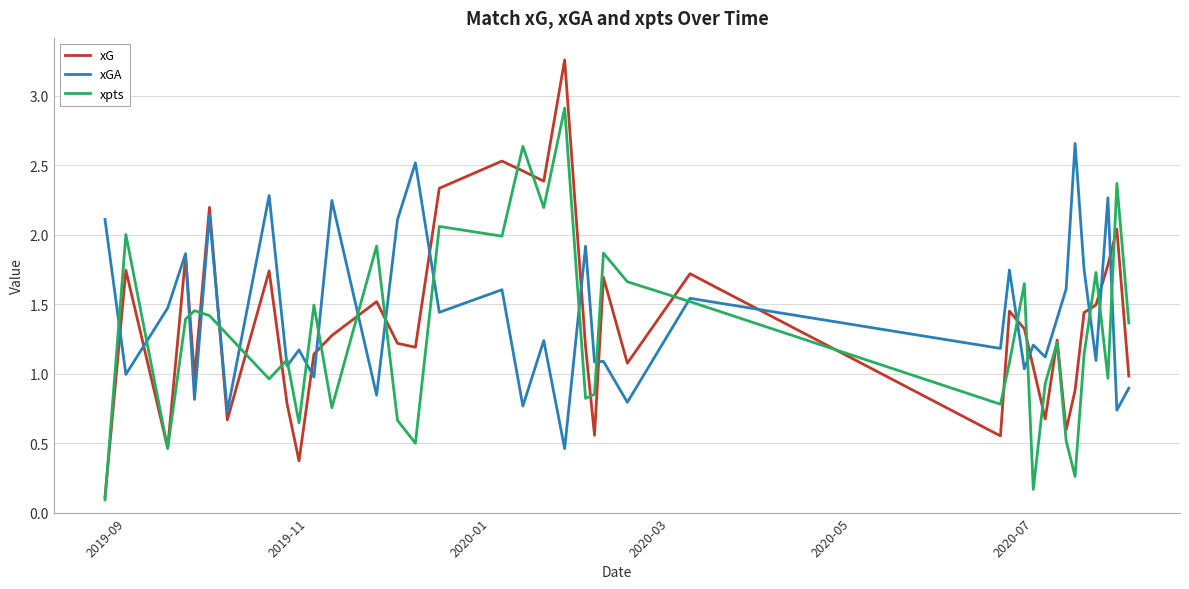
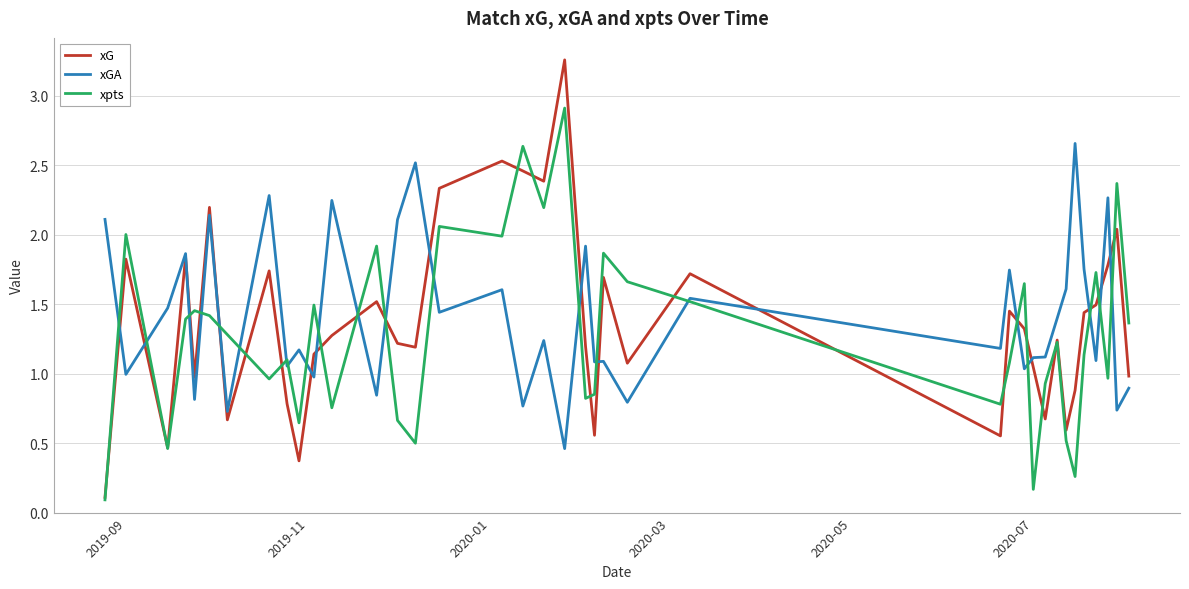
  {
    "xG": {
-     "2019-09": 1.74,
+     "2019-09": 1.82,
      "2020-07": 1.05
    },
    "xGA": {
      "2019-09": 0.99,
-     "2020-07": 1.21
+     "2020-07": 1.12
    },
    "xpts": {
      "2019-09": 2.00,
      "2020-07": 0.17
    }
  }
